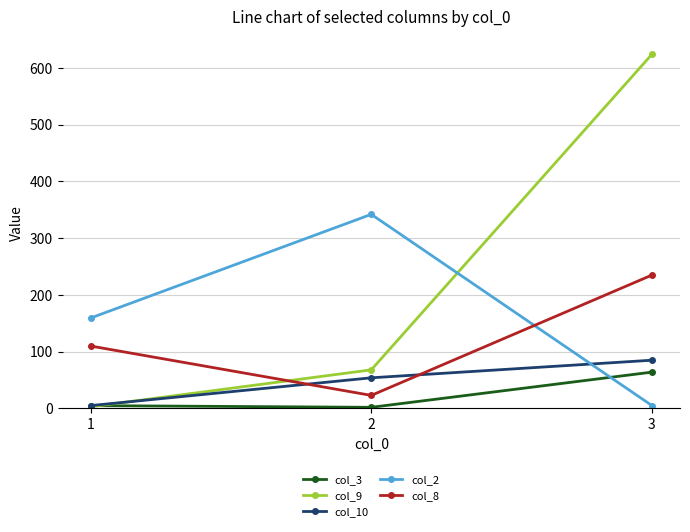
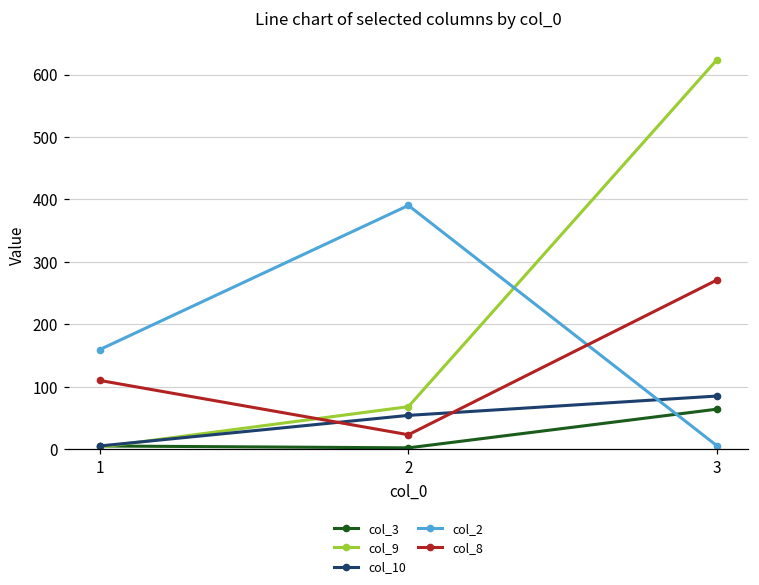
  {
    "col_3": {
      "2": 0,
      "3": 60
    },
    "col_9": {
      "2": 70,
      "3": 620
    },
    "col_10": {
      "2": 50,
      "3": 90
    },
    "col_2": {
      "1": 160,
-     "2": 340,
+     "2": 390,
      "3": 10
    },
    "col_8": {
      "1": 110,
      "2": 20,
-     "3": 240
+     "3": 270
    }
  }
